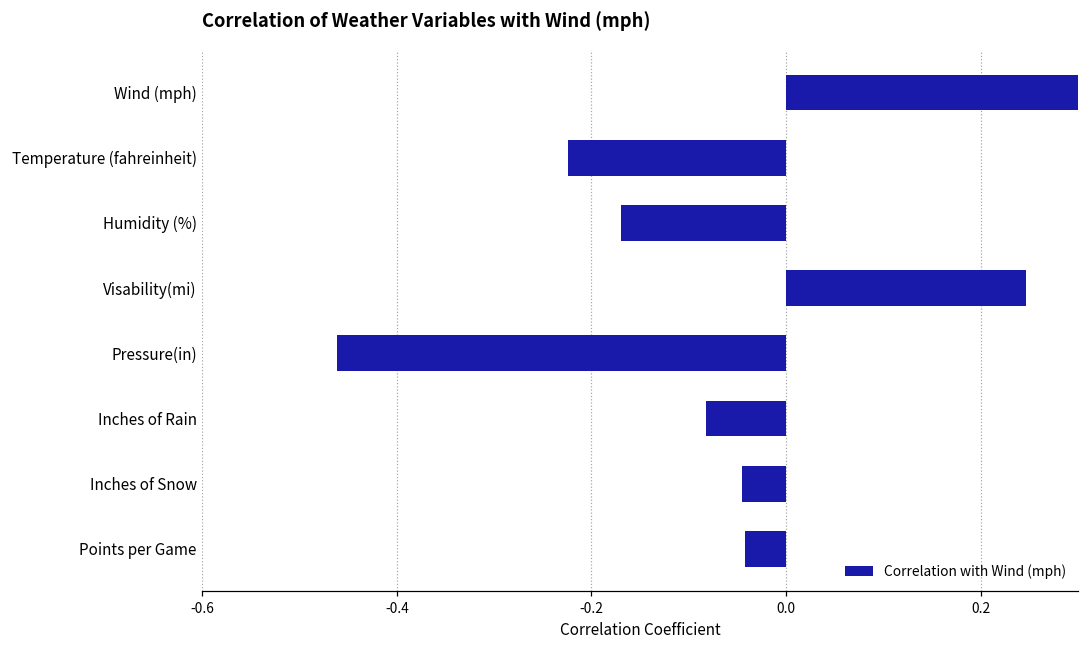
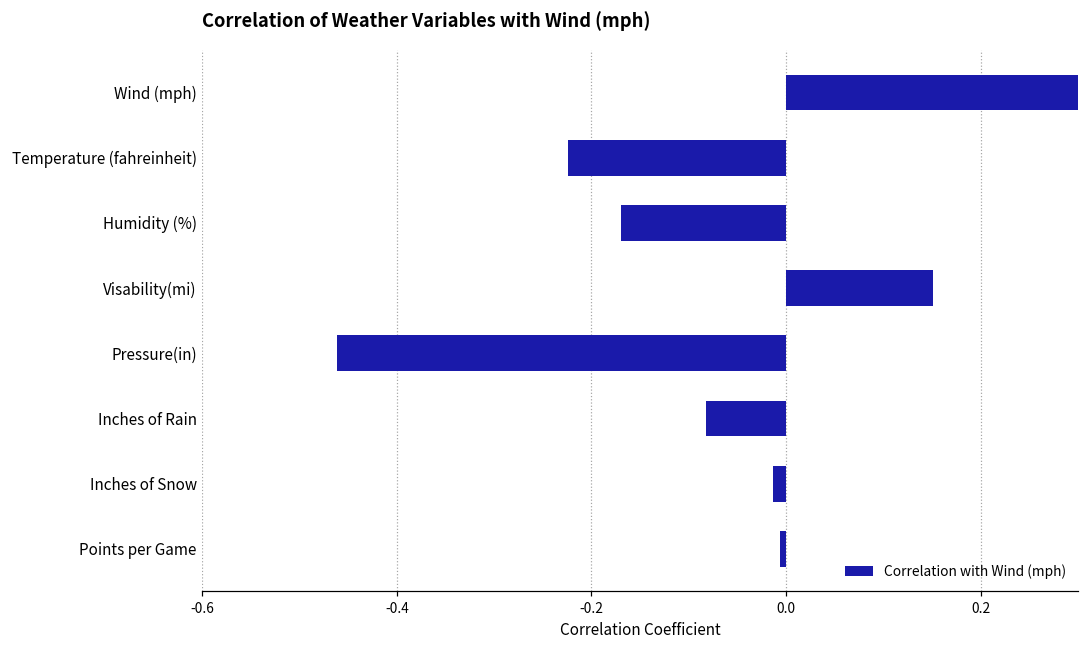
  {
    "Temperature (fahreinheit)": -0.22,
    "Humidity (%)": -0.17,
-   "Visability(mi)": 0.25,
+   "Visability(mi)": 0.15,
    "Pressure(in)": -0.46,
    "Inches of Rain": -0.08,
-   "Inches of Snow": -0.04,
-   "Points per Game": -0.04
+   "Inches of Snow": -0.01,
+   "Points per Game": -0.01
  }
